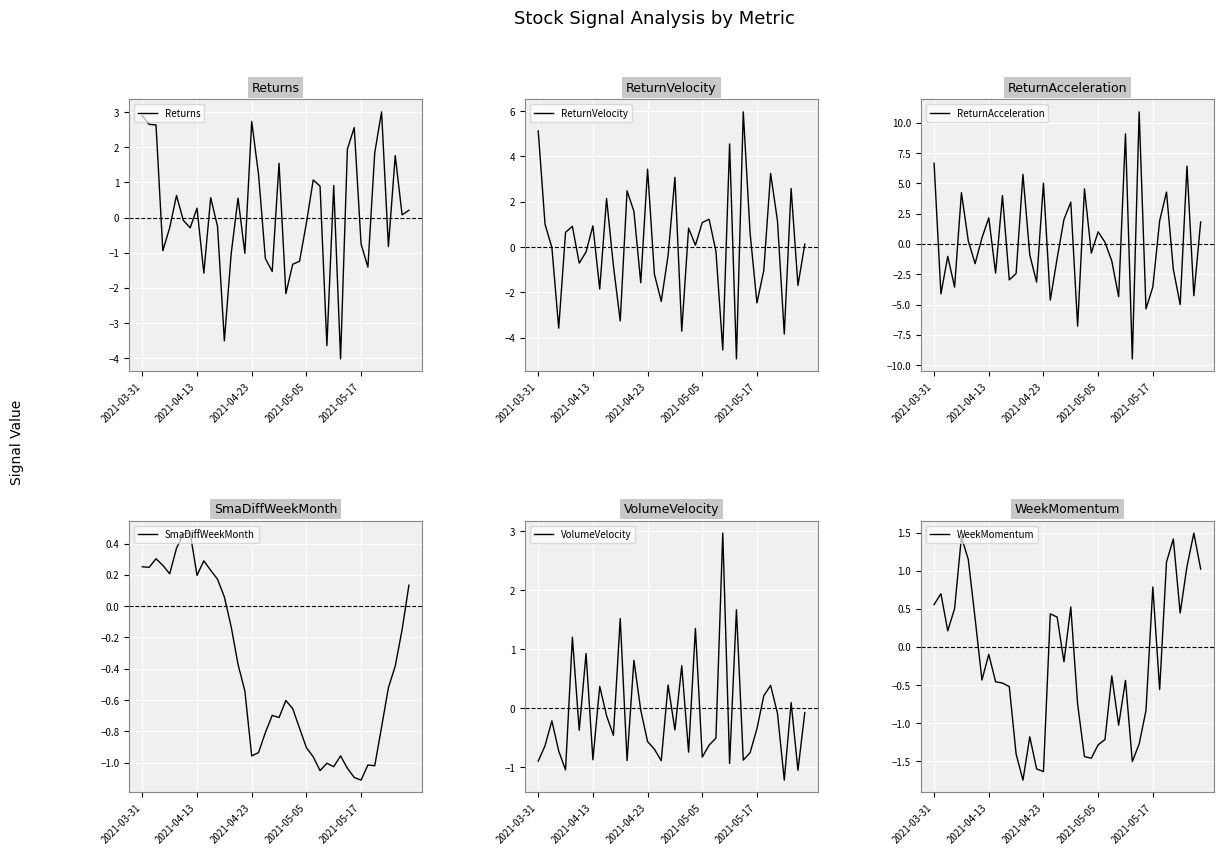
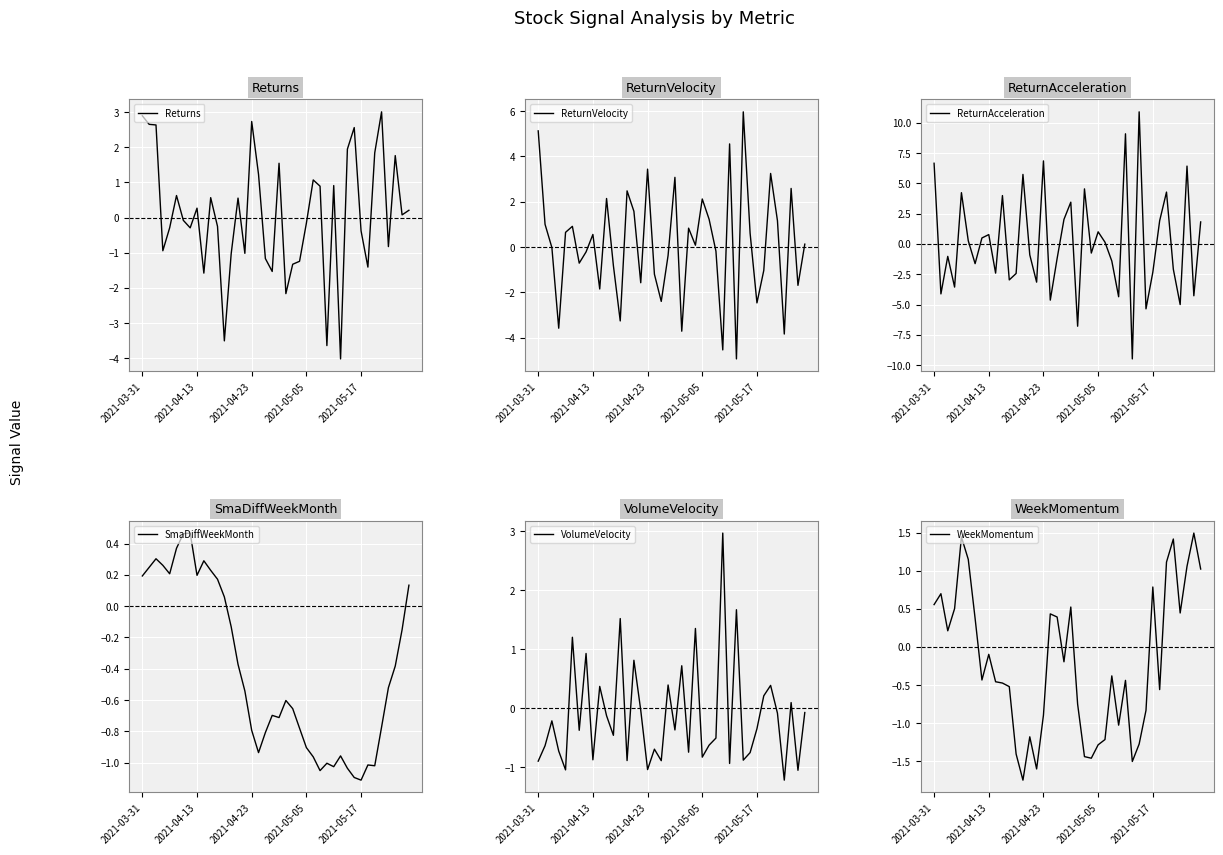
  {
    "Returns": {
      "2021-04-13": 0.3,
      "2021-04-23": 2.7,
      "2021-05-05": -0.2,
-     "2021-05-17": -0.8
+     "2021-05-17": -0.4
    },
    "ReturnVelocity": {
      "2021-03-31": 5.1,
-     "2021-04-13": 0.9,
+     "2021-04-13": 0.6,
      "2021-04-23": 3.4,
-     "2021-05-05": 1.1,
+     "2021-05-05": 2.1,
      "2021-05-17": -2.5
    },
    "ReturnAcceleration": {
      "2021-03-31": 6.7,
-     "2021-04-13": 2.2,
-     "2021-04-23": 5.0,
+     "2021-04-13": 0.8,
+     "2021-04-23": 6.9,
      "2021-05-05": 1.0,
-     "2021-05-17": -3.6
+     "2021-05-17": -2.3
    },
    "SmaDiffWeekMonth": {
-     "2021-03-31": 0.25,
+     "2021-03-31": 0.19,
      "2021-04-13": 0.20,
-     "2021-04-23": -0.96,
+     "2021-04-23": -0.79,
      "2021-05-05": -0.90,
      "2021-05-17": -1.11
    },
    "VolumeVelocity": {
      "2021-03-31": -0.9,
      "2021-04-13": -0.9,
-     "2021-04-23": -0.6,
+     "2021-04-23": -1.0,
      "2021-05-05": -0.8,
      "2021-05-17": -0.3
    },
    "WeekMomentum": {
      "2021-03-31": 0.6,
      "2021-04-13": -0.1,
-     "2021-04-23": -1.6,
+     "2021-04-23": -0.9,
      "2021-05-05": -1.3,
      "2021-05-17": 0.8
    }
  }
